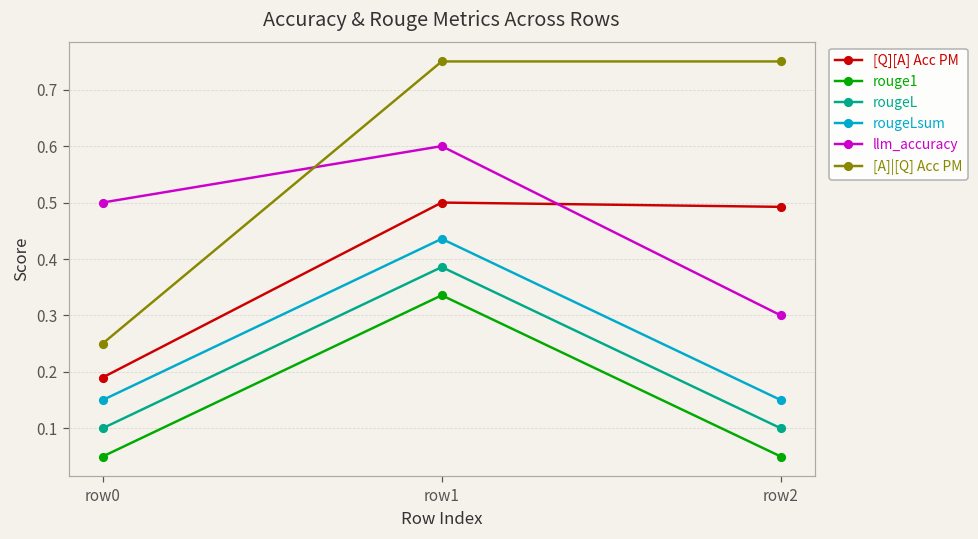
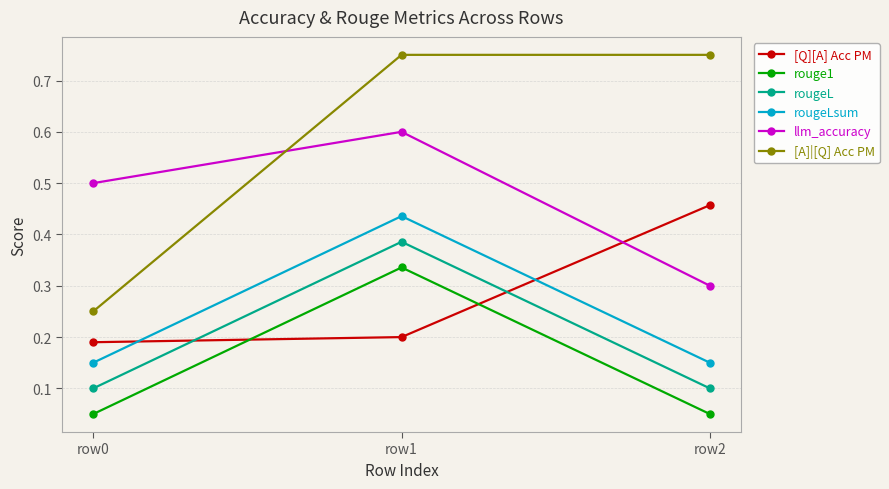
  {
    "[Q][A] Acc PM": {
      "row0": 0.19,
-     "row1": 0.5,
-     "row2": 0.49
+     "row1": 0.2,
+     "row2": 0.46
    },
    "rouge1": {
      "row0": 0.05,
      "row1": 0.34,
      "row2": 0.05
    },
    "rougeL": {
      "row0": 0.10,
      "row1": 0.39,
      "row2": 0.10
    },
    "rougeLsum": {
      "row0": 0.15,
      "row1": 0.44,
      "row2": 0.15
    },
    "llm_accuracy": {
      "row0": 0.50,
      "row1": 0.60,
      "row2": 0.30
    },
    "[A]|[Q] Acc PM": {
      "row0": 0.25,
      "row1": 0.75,
      "row2": 0.75
    }
  }
